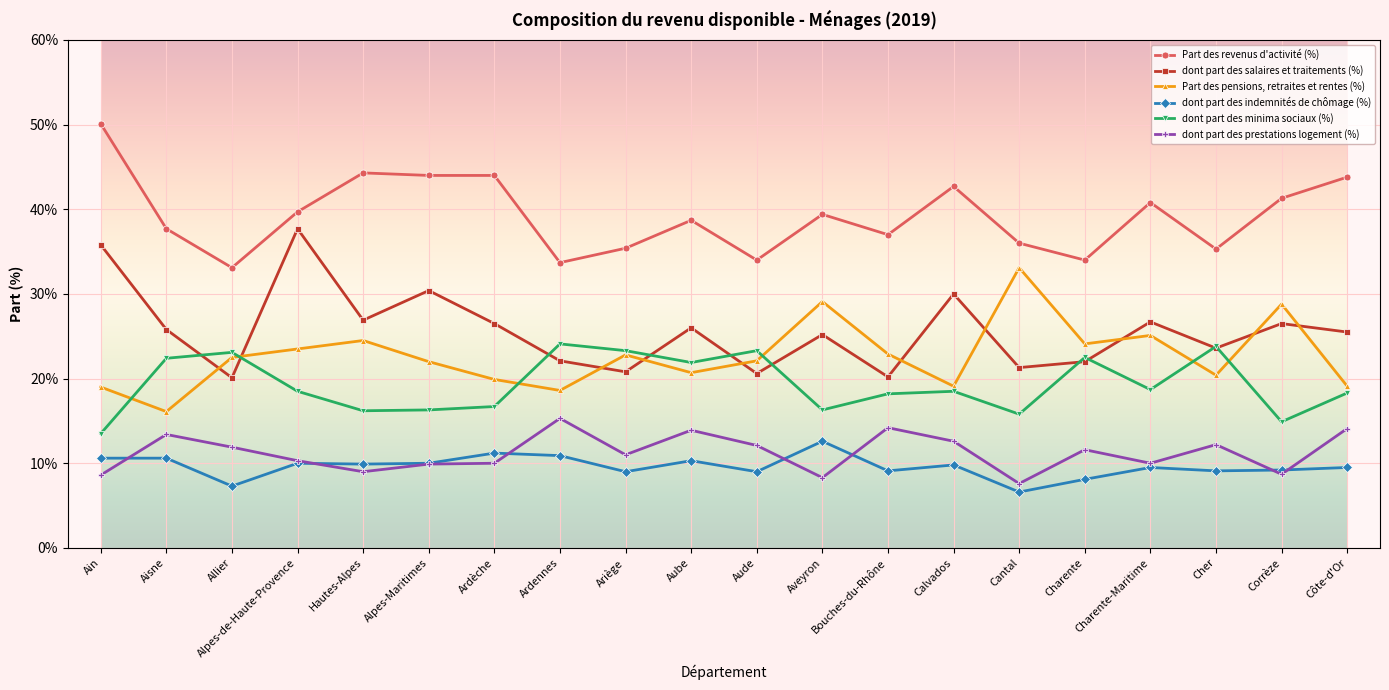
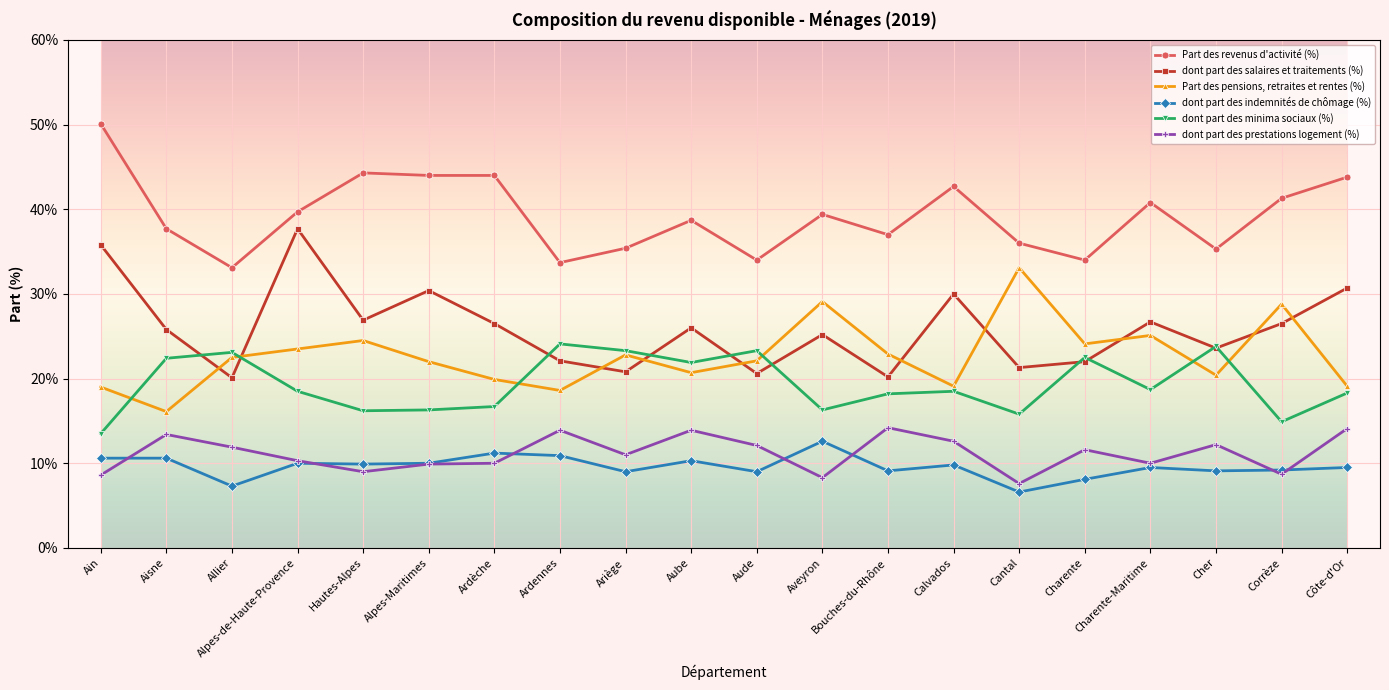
  {
    "Part des revenus d'activité (%)": {
      "Ain": "50%",
      "Aisne": "38%",
      "Allier": "33%",
      "Alpes-de-Haute-Provence": "40%",
      "Hautes-Alpes": "44%",
      "Alpes-Maritimes": "44%",
      "Ardèche": "44%",
      "Ardennes": "34%",
      "Ariège": "35%",
      "Aube": "39%",
      "Aude": "34%",
      "Aveyron": "39%",
      "Bouches-du-Rhône": "37%",
      "Calvados": "43%",
      "Cantal": "36%",
      "Charente": "34%",
      "Charente-Maritime": "41%",
      "Cher": "35%",
      "Corrèze": "41%",
      "Côte-d'Or": "44%"
    },
    "dont part des salaires et traitements (%)": {
      "Ain": "36%",
      "Aisne": "26%",
      "Allier": "20%",
      "Alpes-de-Haute-Provence": "38%",
      "Hautes-Alpes": "27%",
      "Alpes-Maritimes": "30%",
      "Ardèche": "27%",
      "Ardennes": "22%",
      "Ariège": "21%",
      "Aube": "26%",
      "Aude": "21%",
      "Aveyron": "25%",
      "Bouches-du-Rhône": "20%",
      "Calvados": "30%",
      "Cantal": "21%",
      "Charente": "22%",
      "Charente-Maritime": "27%",
      "Corrèze": "27%",
-     "Côte-d'Or": "26%"
+     "Côte-d'Or": "31%"
    },
    "Part des pensions, retraites et rentes (%)": {
      "Ain": "19%",
      "Aisne": "16%",
      "Allier": "23%",
      "Alpes-de-Haute-Provence": "24%",
      "Hautes-Alpes": "25%",
      "Alpes-Maritimes": "22%",
      "Ardèche": "20%",
      "Ardennes": "19%",
      "Ariège": "23%",
      "Aube": "21%",
      "Aude": "22%",
      "Aveyron": "29%",
      "Bouches-du-Rhône": "23%",
      "Calvados": "19%",
      "Cantal": "33%",
      "Charente": "24%",
      "Charente-Maritime": "25%",
      "Cher": "20%",
      "Corrèze": "29%",
      "Côte-d'Or": "19%"
    },
    "dont part des indemnités de chômage (%)": {
      "Ain": "11%",
      "Aisne": "11%",
      "Allier": "7%",
      "Hautes-Alpes": "10%",
      "Ardèche": "11%",
      "Ardennes": "11%",
      "Ariège": "9%",
      "Aube": "10%",
      "Aude": "9%",
      "Aveyron": "13%",
      "Bouches-du-Rhône": "9%",
      "Calvados": "10%",
      "Cantal": "7%",
      "Charente": "8%",
      "Charente-Maritime": "10%",
      "Cher": "9%",
      "Corrèze": "9%",
      "Côte-d'Or": "10%"
    },
    "dont part des minima sociaux (%)": {
      "Ain": "14%",
      "Aisne": "22%",
      "Allier": "23%",
      "Alpes-de-Haute-Provence": "19%",
      "Hautes-Alpes": "16%",
      "Alpes-Maritimes": "16%",
      "Ardèche": "17%",
      "Ardennes": "24%",
      "Ariège": "23%",
      "Aube": "22%",
      "Aude": "23%",
      "Aveyron": "16%",
      "Bouches-du-Rhône": "18%",
      "Calvados": "19%",
      "Cantal": "16%",
      "Charente": "23%",
      "Charente-Maritime": "19%",
      "Corrèze": "15%",
      "Côte-d'Or": "18%"
    },
    "dont part des prestations logement (%)": {
      "Ain": "9%",
      "Aisne": "13%",
      "Allier": "12%",
      "Hautes-Alpes": "9%",
      "Ardèche": "10%",
-     "Ardennes": "15%",
+     "Ardennes": "14%",
      "Ariège": "11%",
      "Aube": "14%",
      "Aude": "12%",
      "Aveyron": "8%",
      "Bouches-du-Rhône": "14%",
      "Calvados": "13%",
      "Cantal": "8%",
      "Charente": "12%",
      "Charente-Maritime": "10%",
      "Cher": "12%",
      "Corrèze": "9%",
      "Côte-d'Or": "14%"
    }
  }
